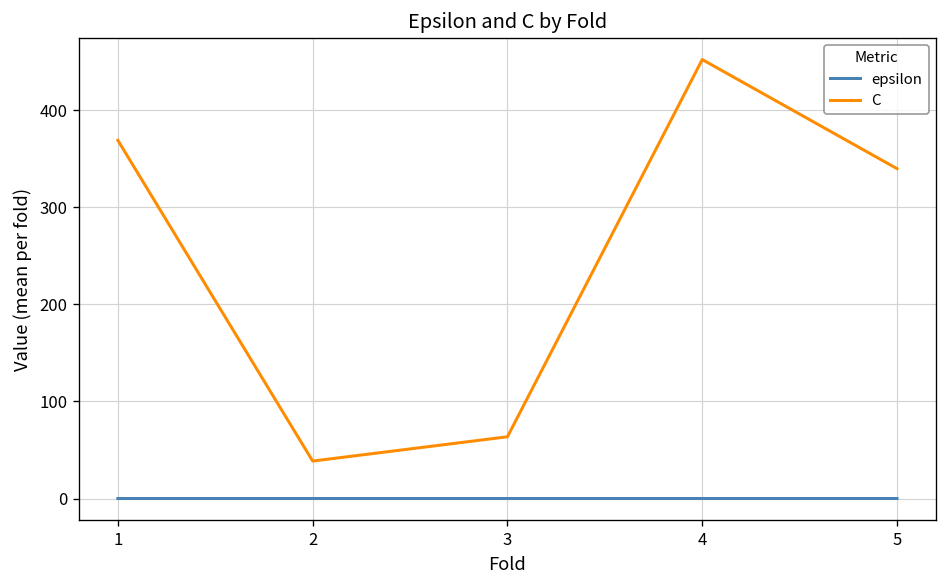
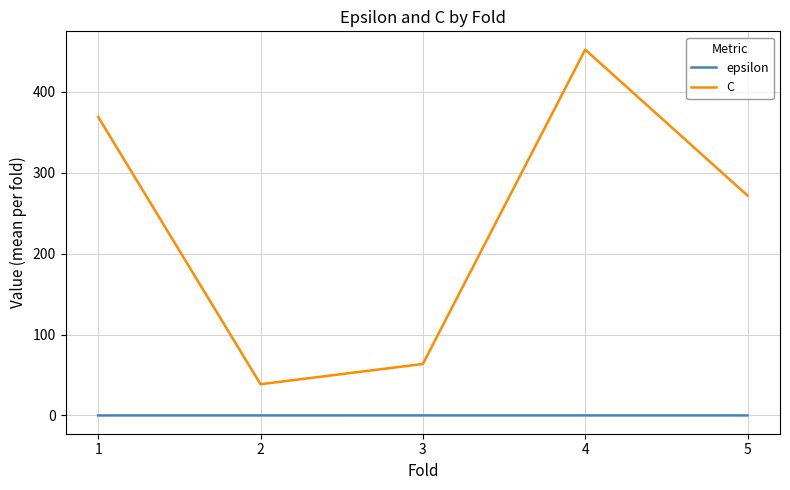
  {
    "epsilon": {
      "1": 0,
      "2": 0,
      "3": 0,
      "4": 0,
      "5": 0
    },
    "C": {
      "1": 370,
      "2": 40,
      "3": 60,
      "4": 450,
-     "5": 340
+     "5": 270
    }
  }
